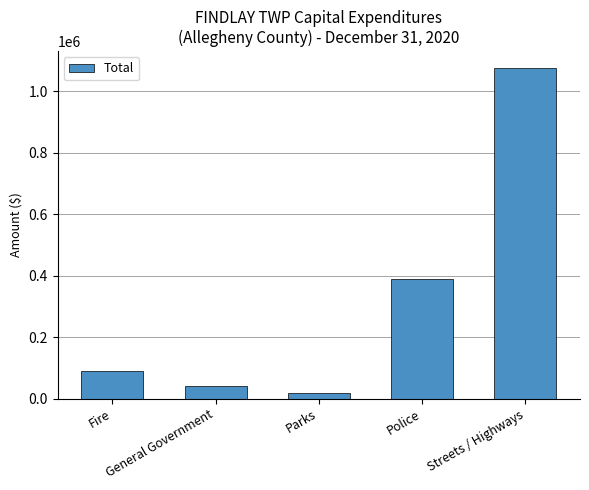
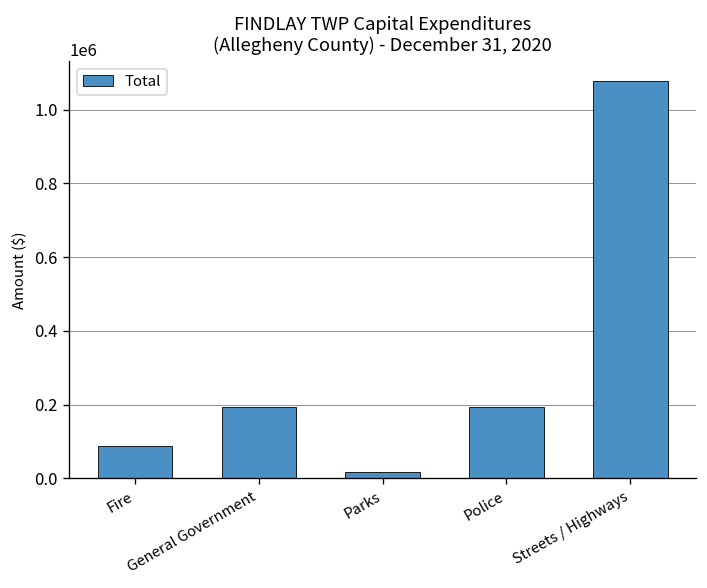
  {
    "Fire": 90000,
-   "General Government": 40000,
+   "General Government": 190000,
    "Parks": 20000,
-   "Police": 390000,
+   "Police": 190000,
    "Streets / Highways": 1080000
  }
